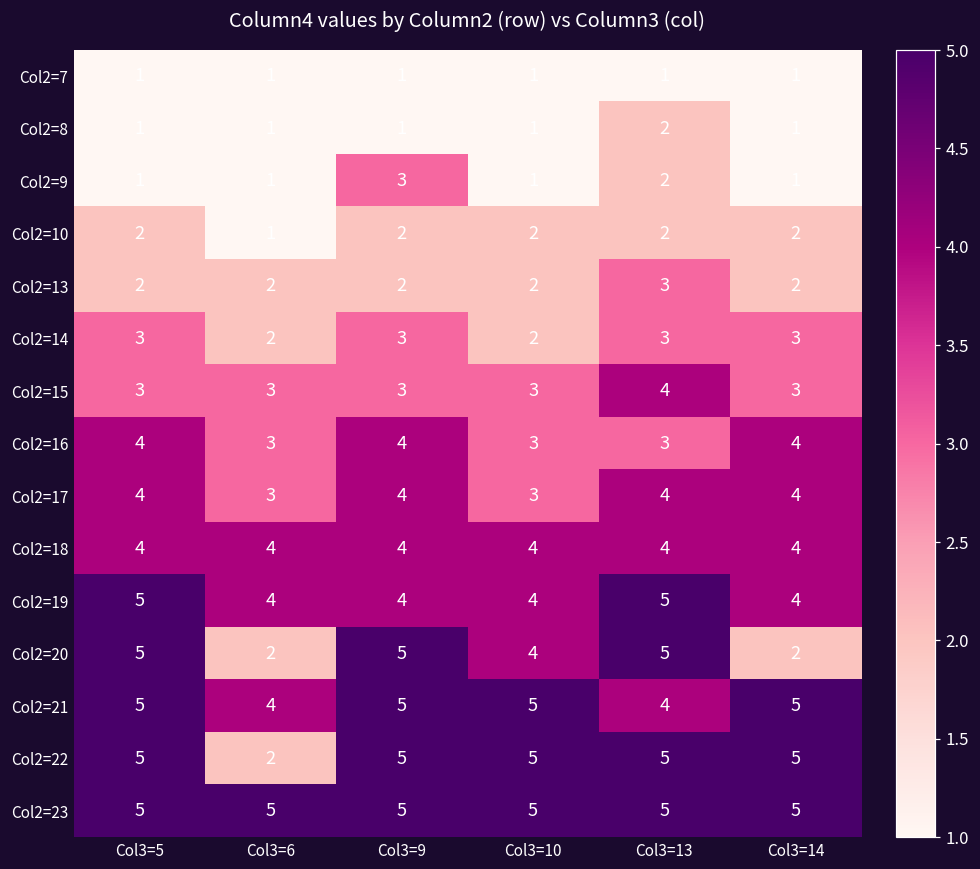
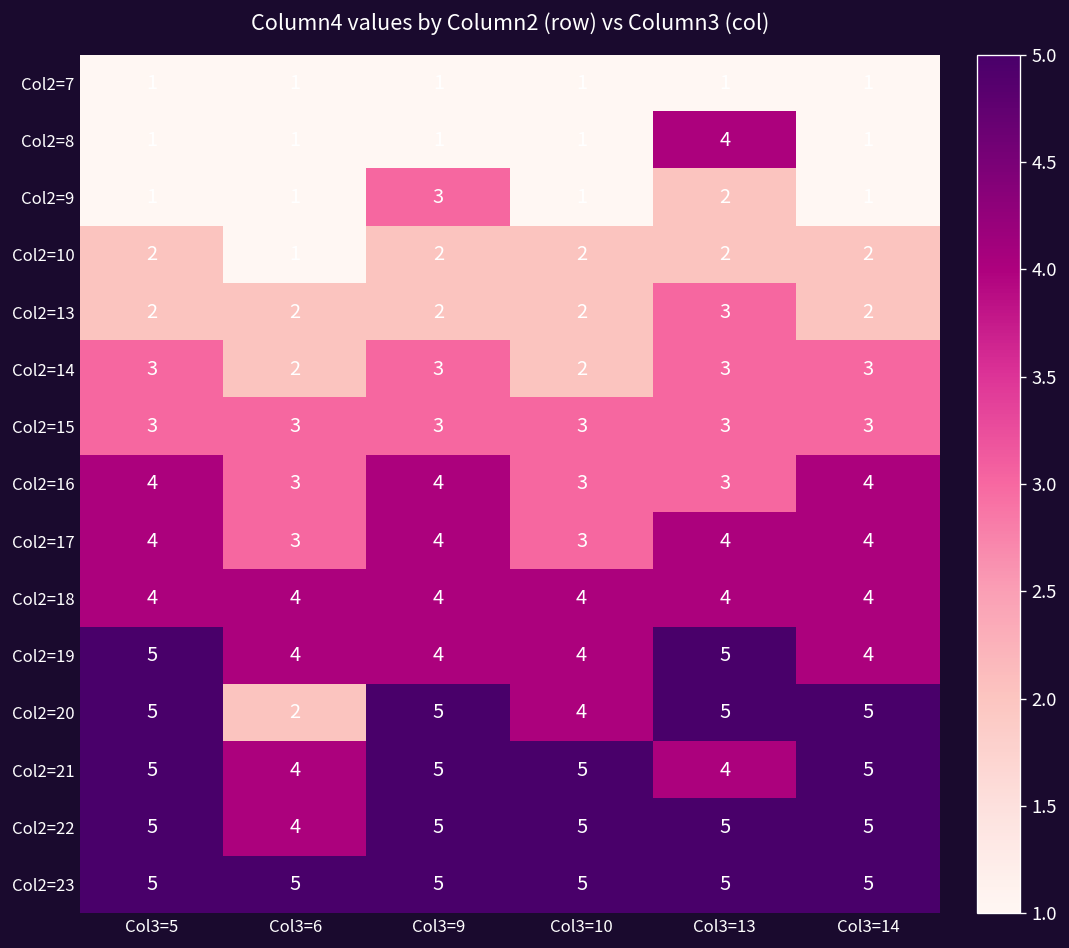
  {
    "Col2=8": {
-     "Col3=13": 2
+     "Col3=13": 4
    },
    "Col2=9": {
      "Col3=9": 3,
      "Col3=13": 2
    },
    "Col2=10": {
      "Col3=5": 2,
      "Col3=9": 2,
      "Col3=10": 2,
      "Col3=13": 2,
      "Col3=14": 2
    },
    "Col2=13": {
      "Col3=5": 2,
      "Col3=6": 2,
      "Col3=9": 2,
      "Col3=10": 2,
      "Col3=13": 3,
      "Col3=14": 2
    },
    "Col2=14": {
      "Col3=5": 3,
      "Col3=6": 2,
      "Col3=9": 3,
      "Col3=10": 2,
      "Col3=13": 3,
      "Col3=14": 3
    },
    "Col2=15": {
      "Col3=5": 3,
      "Col3=6": 3,
      "Col3=9": 3,
      "Col3=10": 3,
-     "Col3=13": 4,
+     "Col3=13": 3,
      "Col3=14": 3
    },
    "Col2=16": {
      "Col3=5": 4,
      "Col3=6": 3,
      "Col3=9": 4,
      "Col3=10": 3,
      "Col3=13": 3,
      "Col3=14": 4
    },
    "Col2=17": {
      "Col3=5": 4,
      "Col3=6": 3,
      "Col3=9": 4,
      "Col3=10": 3,
      "Col3=13": 4,
      "Col3=14": 4
    },
    "Col2=18": {
      "Col3=5": 4,
      "Col3=6": 4,
      "Col3=9": 4,
      "Col3=10": 4,
      "Col3=13": 4,
      "Col3=14": 4
    },
    "Col2=19": {
      "Col3=5": 5,
      "Col3=6": 4,
      "Col3=9": 4,
      "Col3=10": 4,
      "Col3=13": 5,
      "Col3=14": 4
    },
    "Col2=20": {
      "Col3=5": 5,
      "Col3=6": 2,
      "Col3=9": 5,
      "Col3=10": 4,
      "Col3=13": 5,
-     "Col3=14": 2
+     "Col3=14": 5
    },
    "Col2=21": {
      "Col3=5": 5,
      "Col3=6": 4,
      "Col3=9": 5,
      "Col3=10": 5,
      "Col3=13": 4,
      "Col3=14": 5
    },
    "Col2=22": {
      "Col3=5": 5,
-     "Col3=6": 2,
+     "Col3=6": 4,
      "Col3=9": 5,
      "Col3=10": 5,
      "Col3=13": 5,
      "Col3=14": 5
    },
    "Col2=23": {
      "Col3=5": 5,
      "Col3=6": 5,
      "Col3=9": 5,
      "Col3=10": 5,
      "Col3=13": 5,
      "Col3=14": 5
    }
  }
